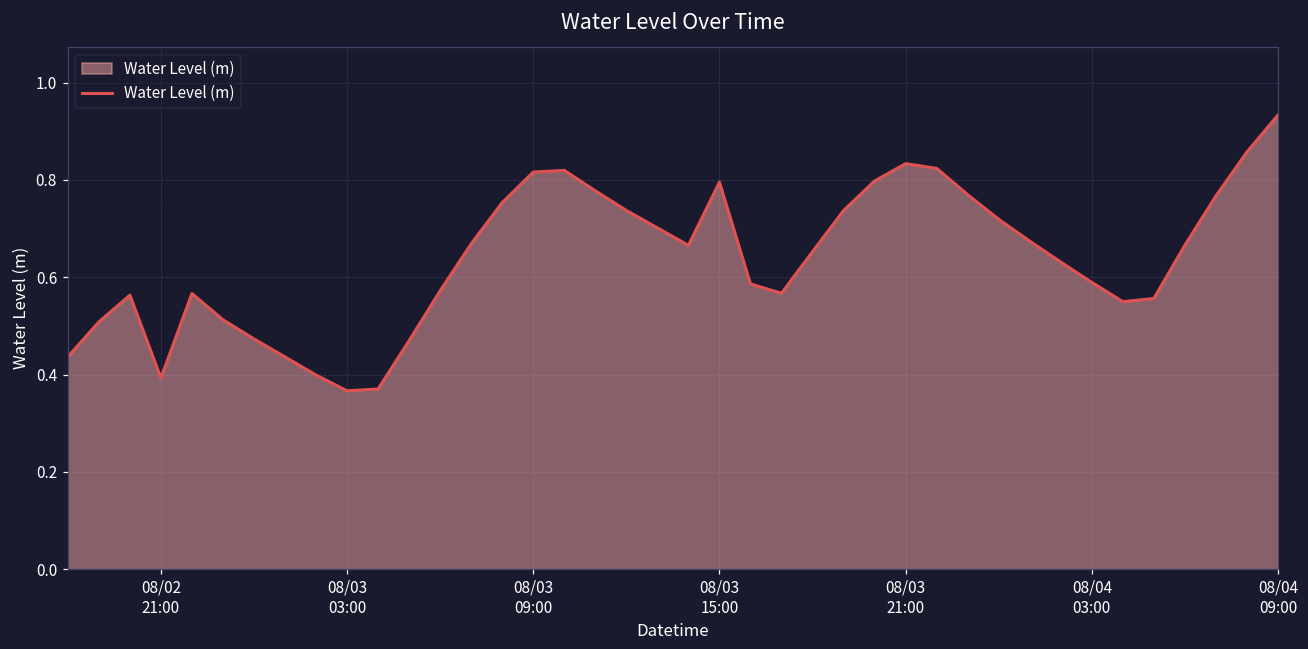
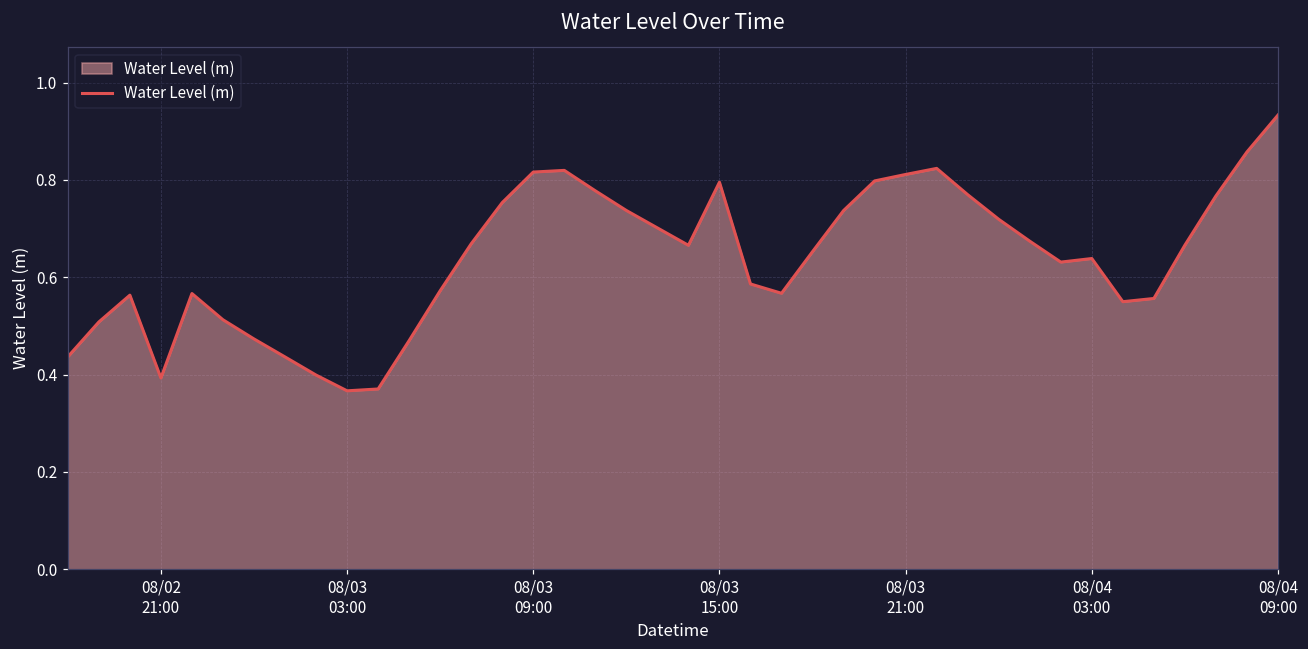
  {
    "08/02 21:00": 0.39,
    "08/03 03:00": 0.37,
    "08/03 09:00": 0.82,
    "08/03 15:00": 0.80,
-   "08/03 21:00": 0.83,
-   "08/04 03:00": 0.59,
+   "08/03 21:00": 0.81,
+   "08/04 03:00": 0.64,
    "08/04 09:00": 0.93
  }
